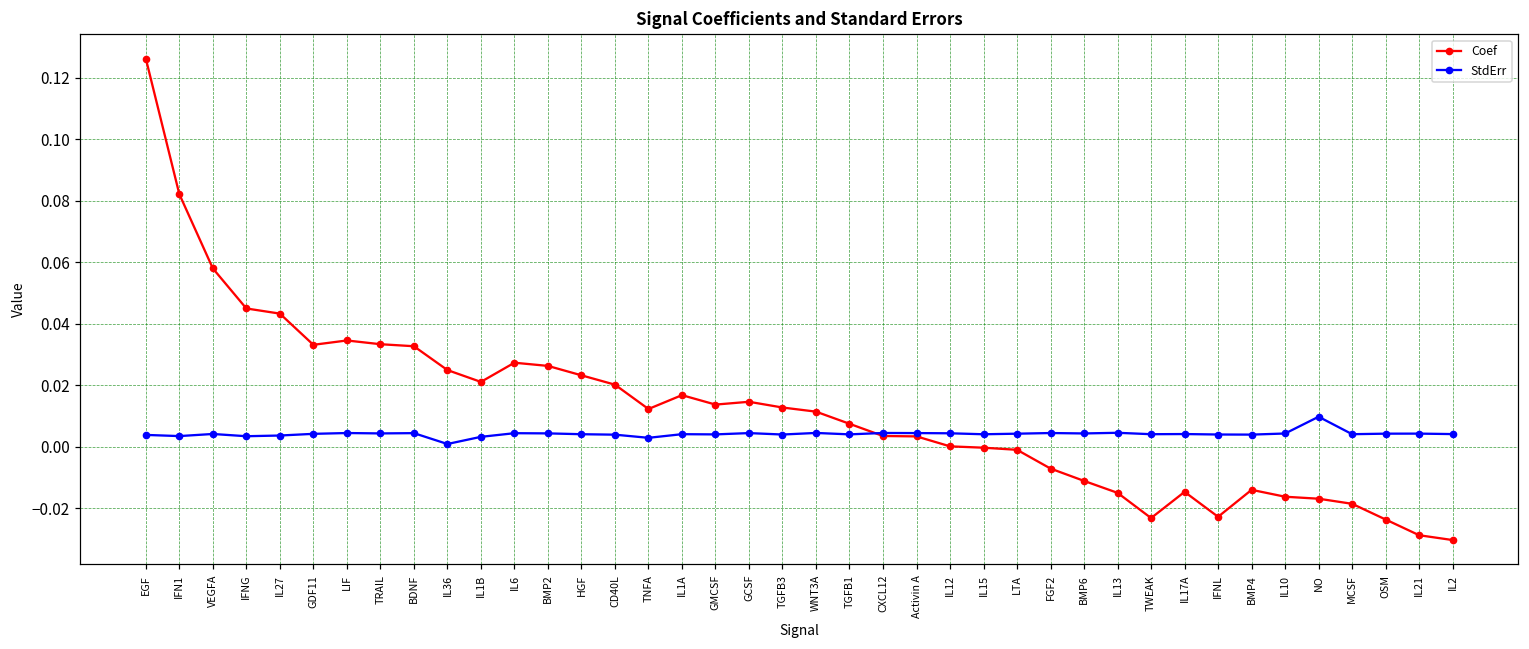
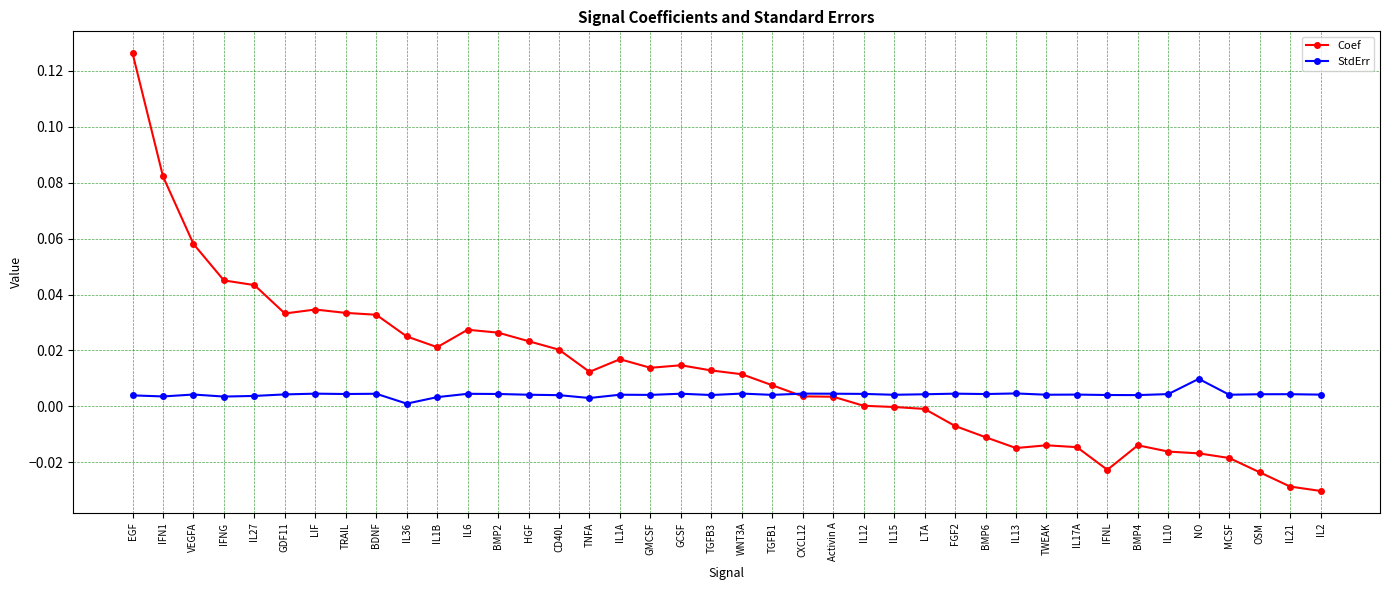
  {
    "Coef": {
      "EGF": 0.126,
      "IFN1": 0.082,
      "VEGFA": 0.058,
      "IFNG": 0.045,
      "IL27": 0.043,
      "GDF11": 0.033,
      "LIF": 0.035,
      "TRAIL": 0.033,
      "BDNF": 0.033,
      "IL36": 0.025,
      "IL1B": 0.021,
      "IL6": 0.027,
      "BMP2": 0.026,
      "HGF": 0.023,
      "CD40L": 0.020,
      "TNFA": 0.012,
      "IL1A": 0.017,
      "GMCSF": 0.014,
      "GCSF": 0.015,
      "TGFB3": 0.013,
      "WNT3A": 0.011,
      "TGFB1": 0.008,
      "CXCL12": 0.004,
      "Activin A": 0.003,
      "IL12": 0.000,
      "IL15": 0.000,
      "LTA": -0.001,
      "FGF2": -0.007,
      "BMP6": -0.011,
      "IL13": -0.015,
-     "TWEAK": -0.023,
+     "TWEAK": -0.014,
      "IL17A": -0.015,
      "IFNL": -0.023,
      "BMP4": -0.014,
      "IL10": -0.016,
      "NO": -0.017,
      "MCSF": -0.018,
      "OSM": -0.024,
      "IL21": -0.029,
      "IL2": -0.030
    },
    "StdErr": {
      "EGF": 0.004,
      "IFN1": 0.004,
      "VEGFA": 0.004,
      "IFNG": 0.004,
      "IL27": 0.004,
      "GDF11": 0.004,
      "LIF": 0.005,
      "TRAIL": 0.004,
      "BDNF": 0.005,
      "IL36": 0.001,
      "IL1B": 0.003,
      "IL6": 0.004,
      "BMP2": 0.004,
      "HGF": 0.004,
      "CD40L": 0.004,
      "TNFA": 0.003,
      "IL1A": 0.004,
      "GMCSF": 0.004,
      "GCSF": 0.005,
      "TGFB3": 0.004,
      "WNT3A": 0.005,
      "TGFB1": 0.004,
      "CXCL12": 0.005,
      "Activin A": 0.005,
      "IL12": 0.004,
      "IL15": 0.004,
      "LTA": 0.004,
      "FGF2": 0.005,
      "BMP6": 0.004,
      "IL13": 0.005,
      "TWEAK": 0.004,
      "IL17A": 0.004,
      "IFNL": 0.004,
      "BMP4": 0.004,
      "IL10": 0.004,
      "NO": 0.010,
      "MCSF": 0.004,
      "OSM": 0.004,
      "IL21": 0.004,
      "IL2": 0.004
    }
  }
